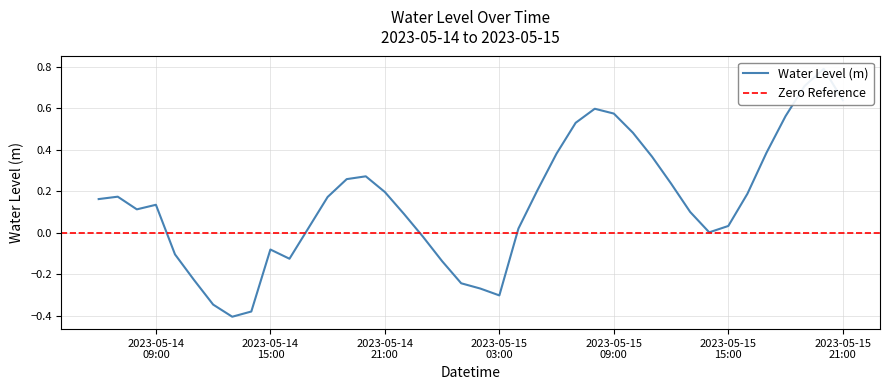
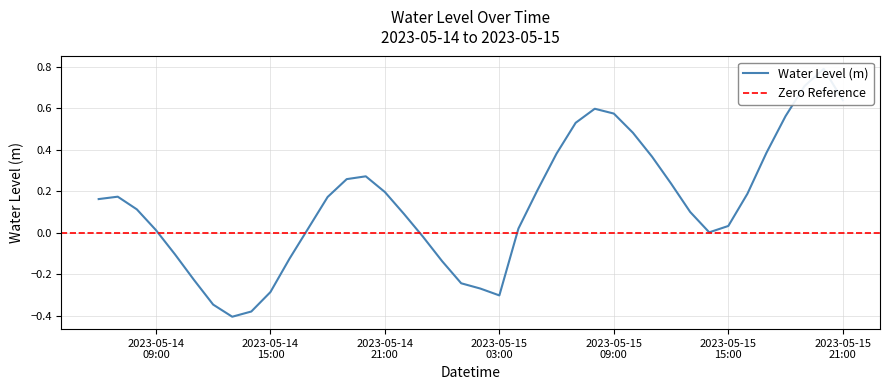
  {
-   "2023-05-14 09:00": 0.13,
-   "2023-05-14 15:00": -0.08,
+   "2023-05-14 09:00": 0.01,
+   "2023-05-14 15:00": -0.29,
    "2023-05-14 21:00": 0.20,
    "2023-05-15 03:00": -0.30,
    "2023-05-15 09:00": 0.57,
    "2023-05-15 15:00": 0.03
  }
